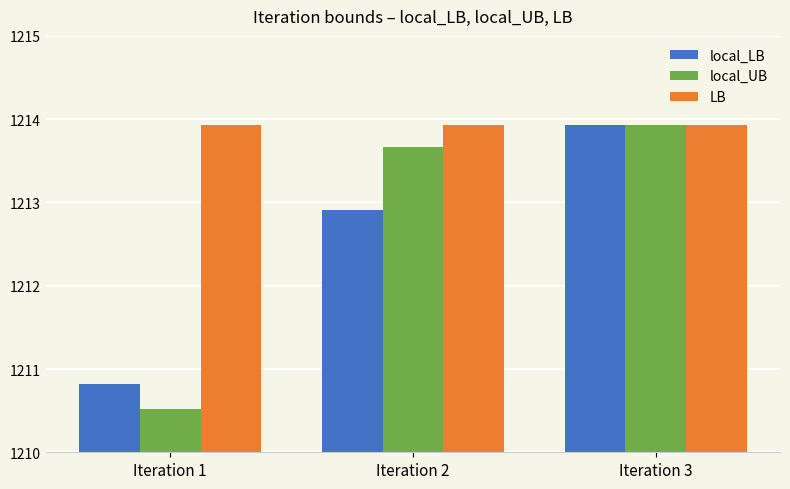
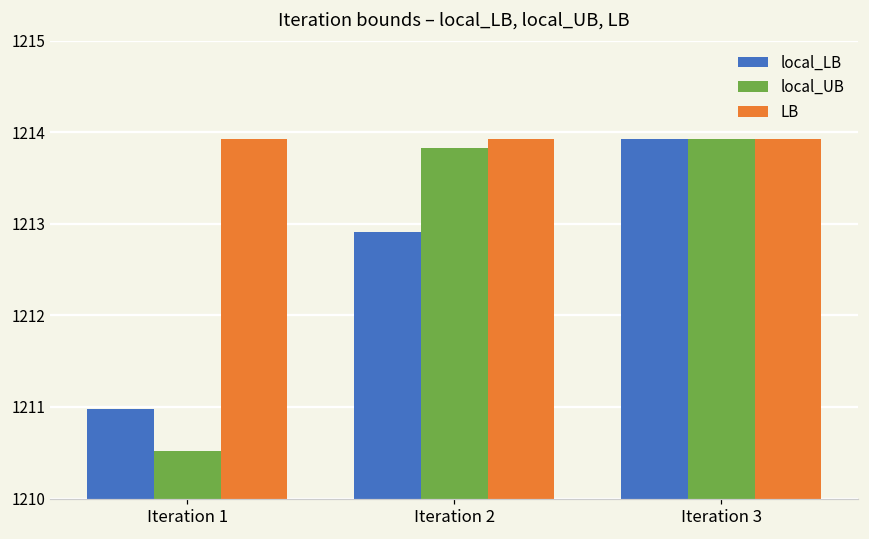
  {
    "local_LB": {
-     "Iteration 1": 1210.8,
+     "Iteration 1": 1211.0,
      "Iteration 2": 1212.9,
      "Iteration 3": 1213.9
    },
    "local_UB": {
      "Iteration 1": 1210.5,
-     "Iteration 2": 1213.7,
+     "Iteration 2": 1213.8,
      "Iteration 3": 1213.9
    },
    "LB": {
      "Iteration 1": 1213.9,
      "Iteration 2": 1213.9,
      "Iteration 3": 1213.9
    }
  }
